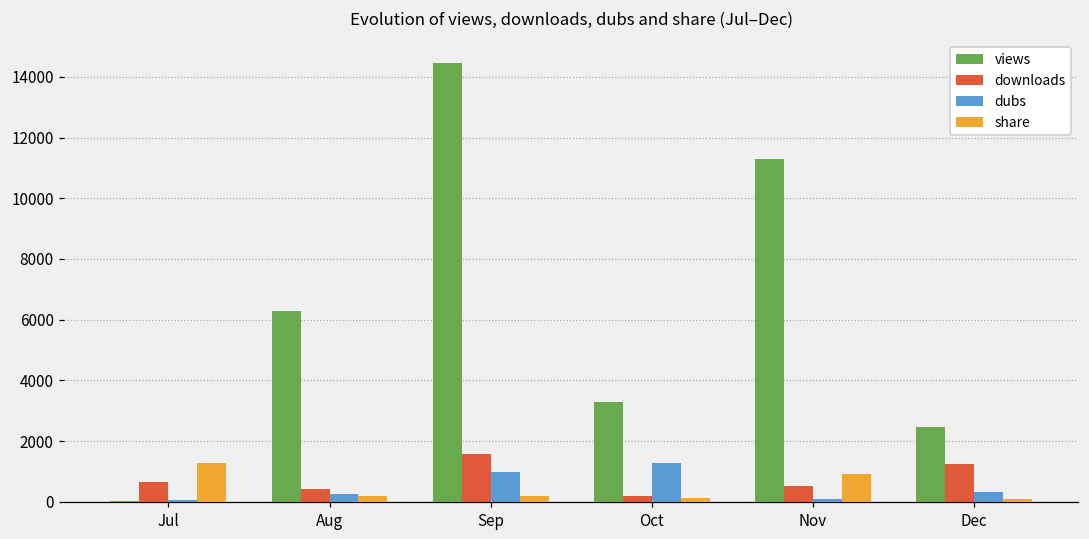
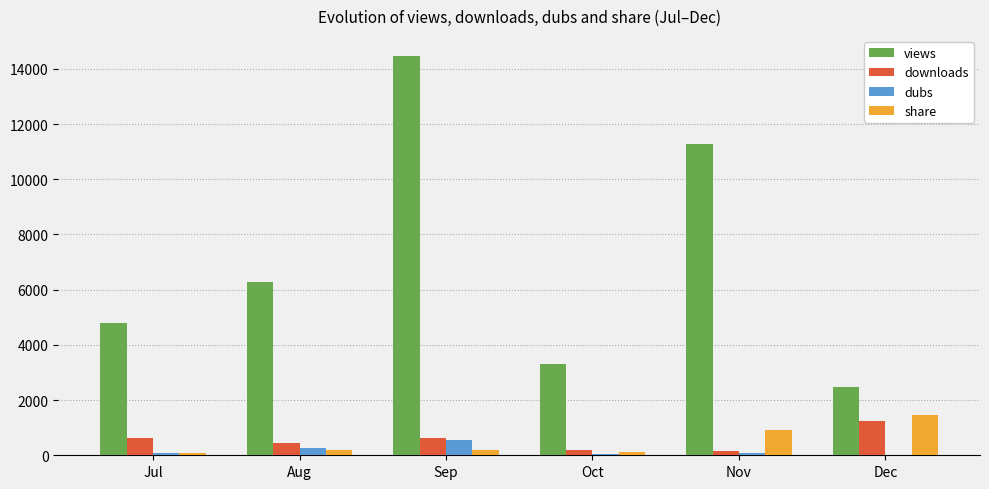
  {
    "views": {
-     "Jul": 0,
+     "Jul": 4800,
      "Aug": 6300,
      "Sep": 14500,
      "Oct": 3300,
      "Nov": 11300,
      "Dec": 2500
    },
    "downloads": {
      "Jul": 600,
      "Aug": 400,
-     "Sep": 1600,
+     "Sep": 600,
      "Oct": 200,
-     "Nov": 500,
+     "Nov": 100,
      "Dec": 1300
    },
    "dubs": {
      "Aug": 300,
-     "Sep": 1000,
-     "Oct": 1300,
+     "Sep": 500,
+     "Oct": 0,
      "Nov": 100,
-     "Dec": 300
+     "Dec": 0
    },
    "share": {
-     "Jul": 1300,
+     "Jul": 100,
      "Aug": 200,
      "Sep": 200,
      "Oct": 100,
      "Nov": 900,
-     "Dec": 100
+     "Dec": 1500
    }
  }
